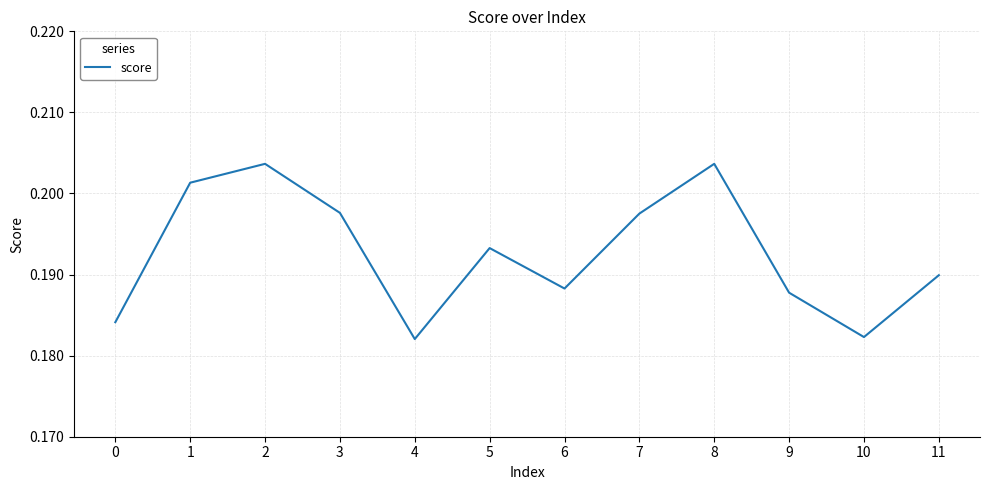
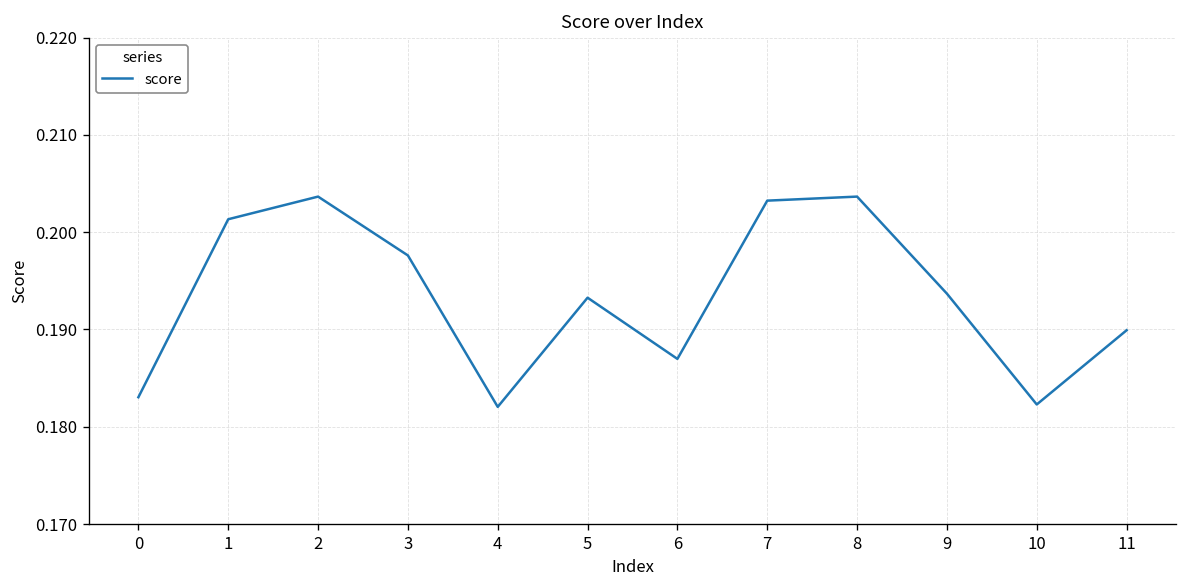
  {
-   "0": 0.184,
+   "0": 0.183,
    "1": 0.201,
    "2": 0.204,
    "3": 0.198,
    "4": 0.182,
    "5": 0.193,
-   "6": 0.188,
-   "7": 0.198,
+   "6": 0.187,
+   "7": 0.203,
    "8": 0.204,
-   "9": 0.188,
+   "9": 0.194,
    "10": 0.182,
    "11": 0.190
  }
